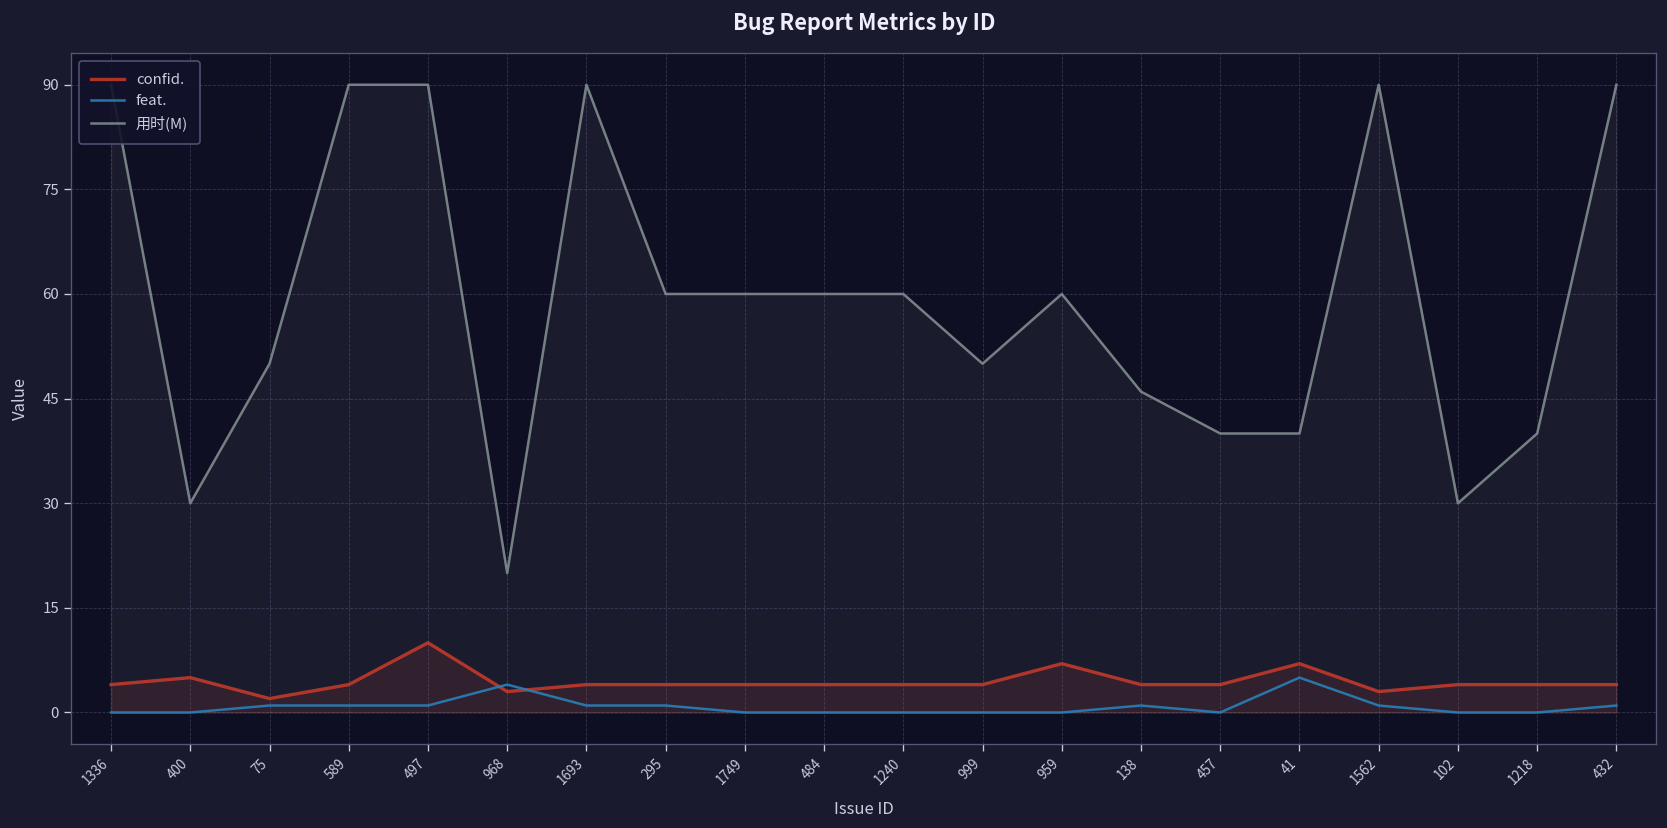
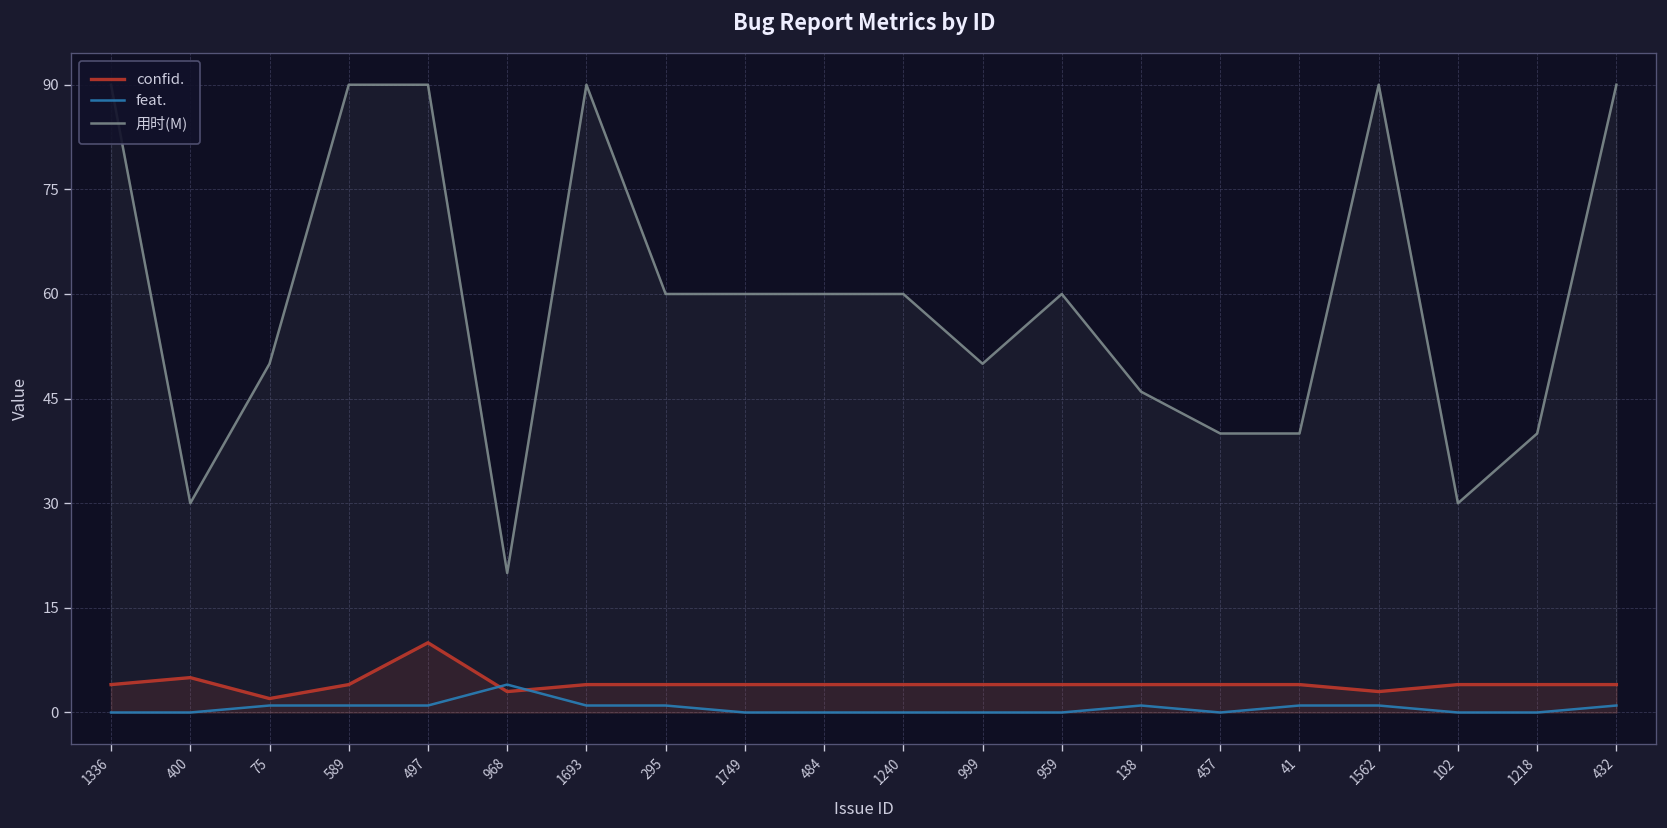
  {
    "confid.": {
      "1336": 4,
      "400": 5,
      "75": 2,
      "589": 4,
      "497": 10,
      "968": 3,
      "1693": 4,
      "295": 4,
      "1749": 4,
      "484": 4,
      "1240": 4,
      "999": 4,
-     "959": 7,
+     "959": 4,
      "138": 4,
      "457": 4,
-     "41": 7,
+     "41": 4,
      "1562": 3,
      "102": 4,
      "1218": 4,
      "432": 4
    },
    "feat.": {
      "1336": 0,
      "400": 0,
      "75": 1,
      "589": 1,
      "497": 1,
      "968": 4,
      "1693": 1,
      "295": 1,
      "1749": 0,
      "484": 0,
      "1240": 0,
      "999": 0,
      "959": 0,
      "138": 1,
      "457": 0,
-     "41": 5,
+     "41": 1,
      "1562": 1,
      "102": 0,
      "1218": 0,
      "432": 1
    },
    "用时(M)": {
      "400": 30,
      "75": 50,
      "589": 90,
      "497": 90,
      "968": 20,
      "1693": 90,
      "295": 60,
      "1749": 60,
      "484": 60,
      "1240": 60,
      "999": 50,
      "959": 60,
      "138": 46,
      "457": 40,
      "41": 40,
      "1562": 90,
      "102": 30,
      "1218": 40,
      "432": 90
    }
  }
